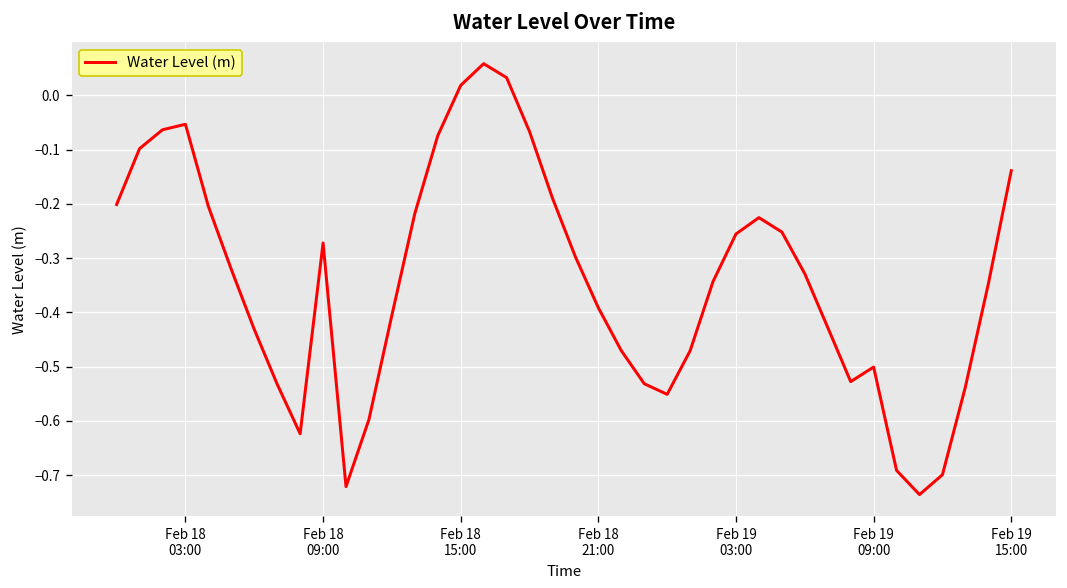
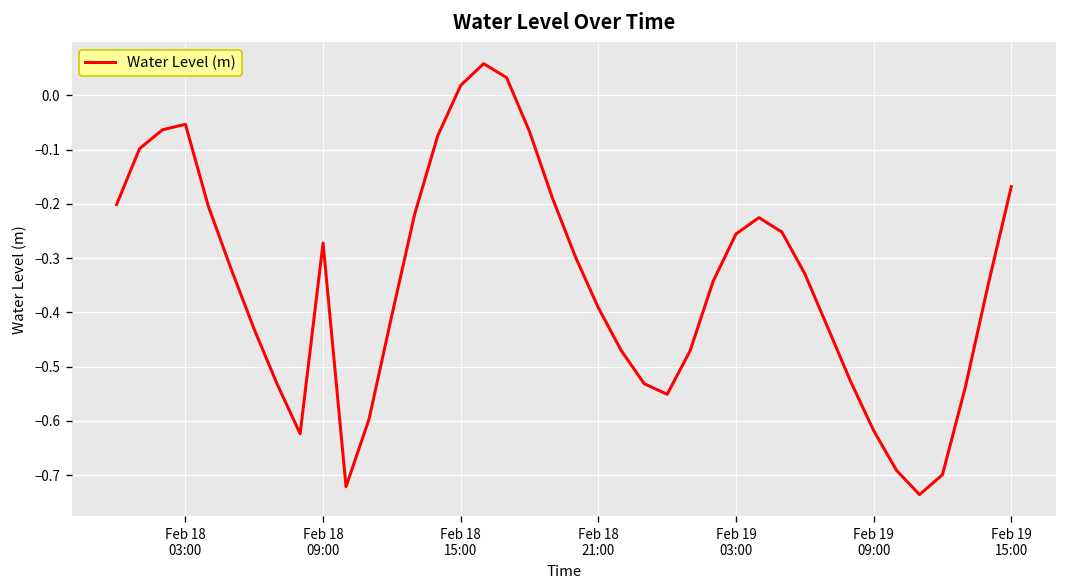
  {
    "Feb 18 03:00": -0.05,
    "Feb 18 09:00": -0.27,
    "Feb 18 15:00": 0.02,
    "Feb 18 21:00": -0.39,
    "Feb 19 03:00": -0.26,
-   "Feb 19 09:00": -0.50,
-   "Feb 19 15:00": -0.14
+   "Feb 19 09:00": -0.62,
+   "Feb 19 15:00": -0.17
  }
